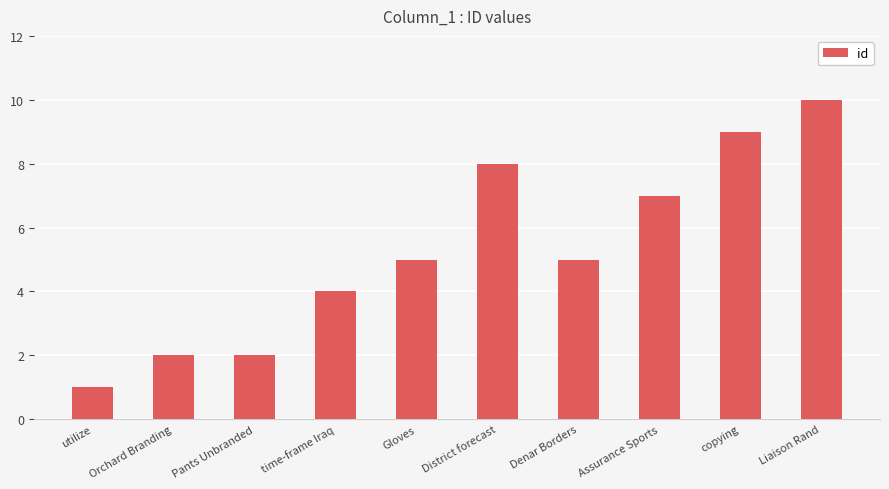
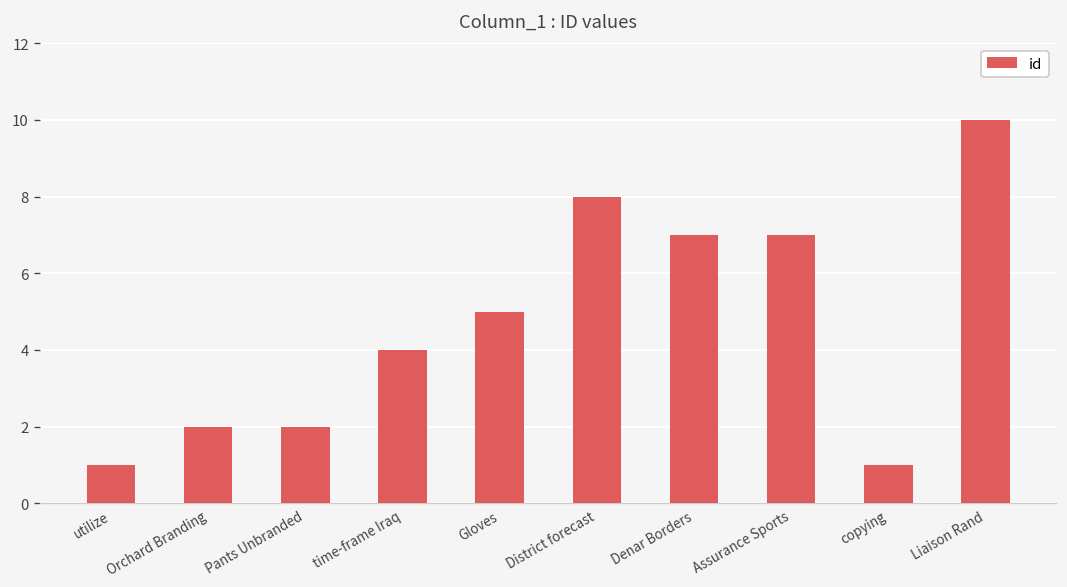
  {
    "utilize": 1,
    "Orchard Branding": 2,
    "Pants Unbranded": 2,
    "time-frame Iraq": 4,
    "Gloves": 5,
    "District forecast": 8,
-   "Denar Borders": 5,
+   "Denar Borders": 7,
    "Assurance Sports": 7,
-   "copying": 9,
+   "copying": 1,
    "Liaison Rand": 10
  }
